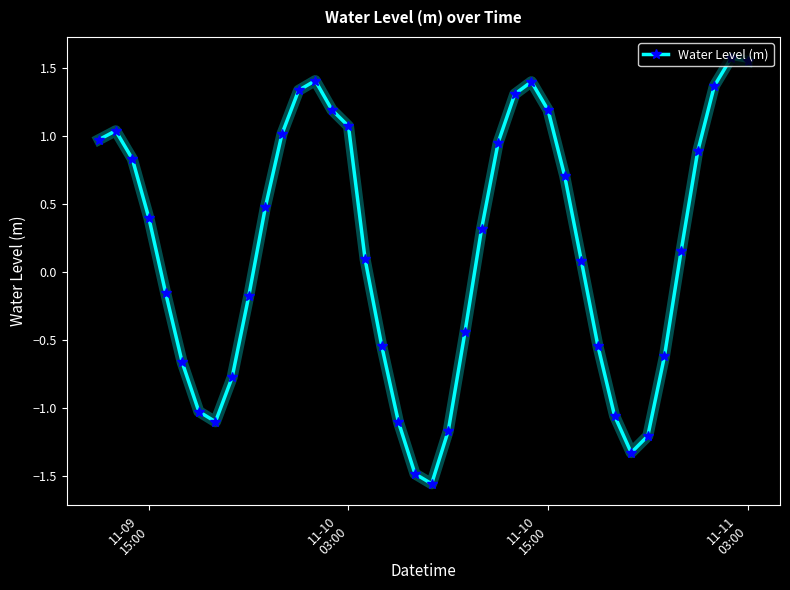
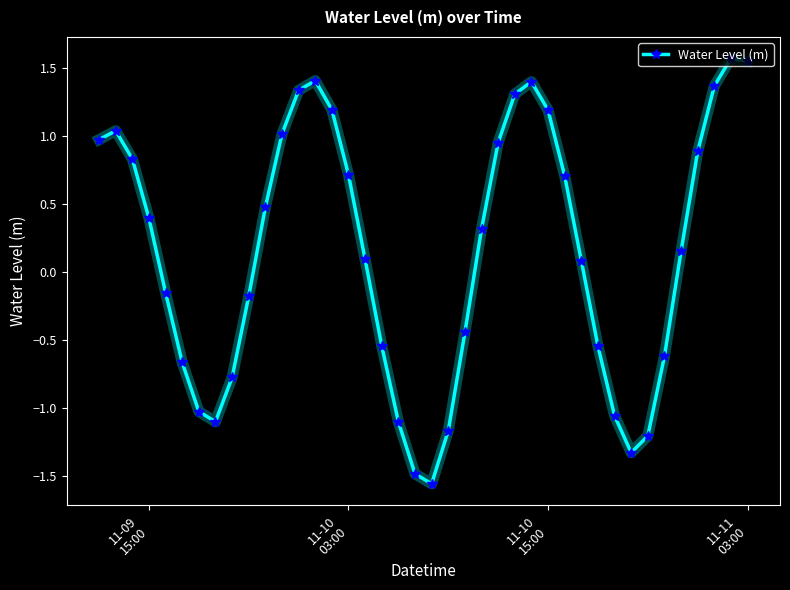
  {
    "11-09 15:00": 0.40,
-   "11-10 03:00": 1.07,
+   "11-10 03:00": 0.72,
    "11-10 15:00": 1.19
  }
